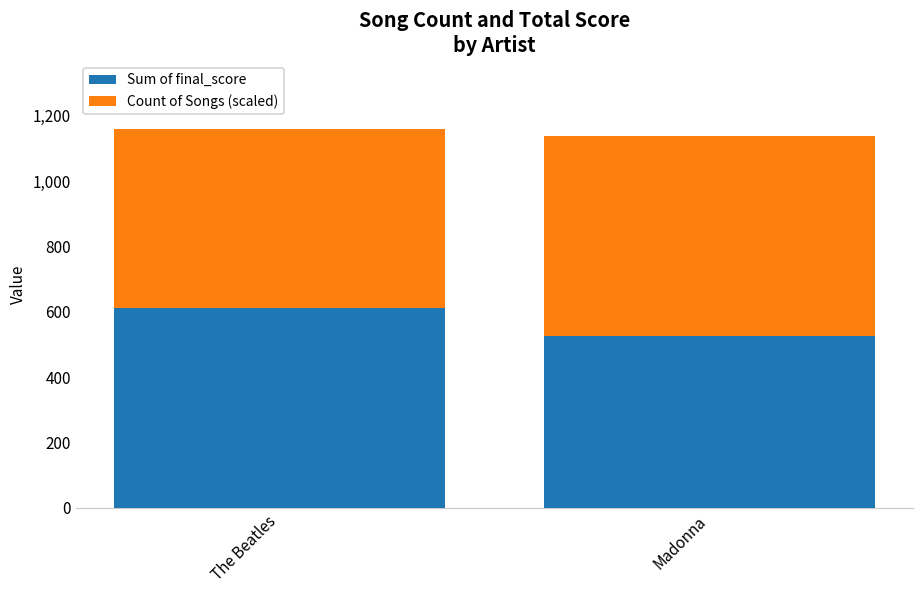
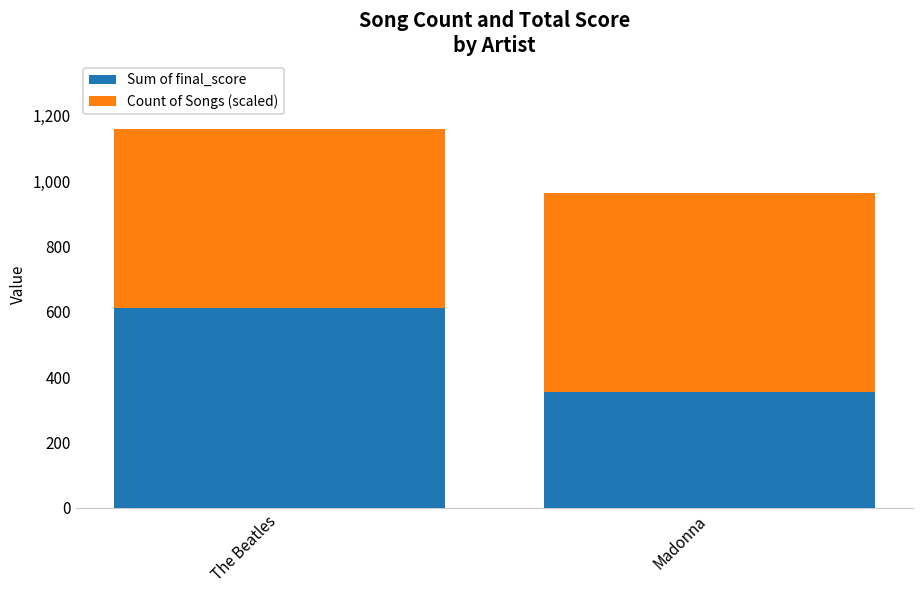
  {
    "Sum of final_score": {
      "The Beatles": 610,
-     "Madonna": 530
+     "Madonna": 350
    },
    "Count of Songs (scaled)": {
      "The Beatles": 550,
      "Madonna": 610
    }
  }
